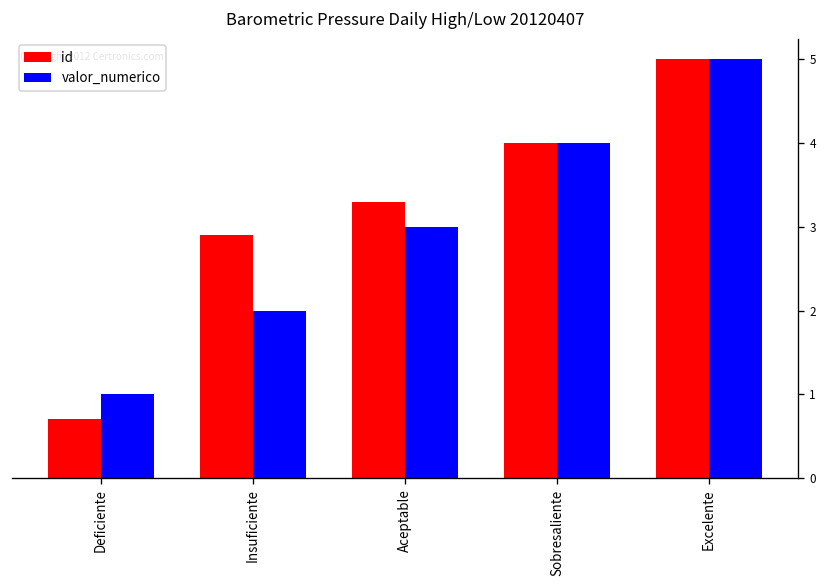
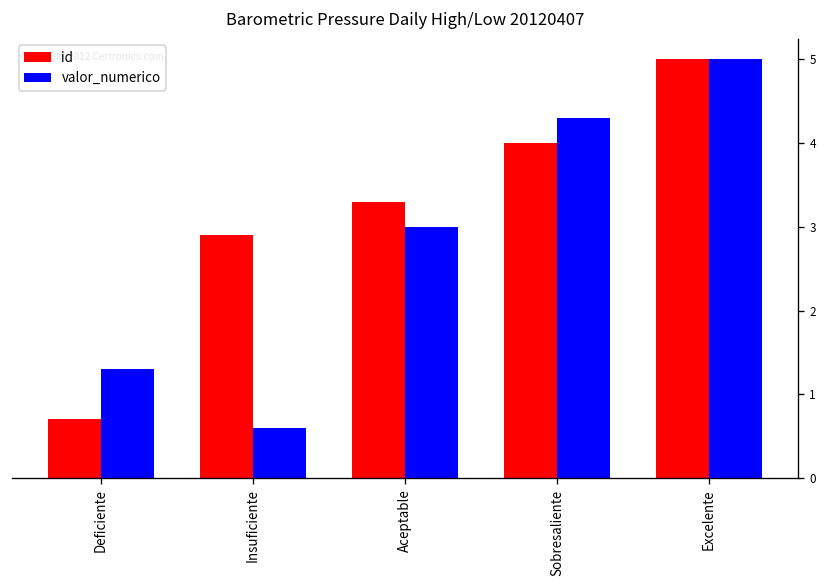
  {
    "id": {
      "Deficiente": 0.7,
      "Insuficiente": 2.9,
      "Aceptable": 3.3,
      "Sobresaliente": 4.0,
      "Excelente": 5.0
    },
    "valor_numerico": {
-     "Deficiente": 1.0,
-     "Insuficiente": 2.0,
+     "Deficiente": 1.3,
+     "Insuficiente": 0.6,
      "Aceptable": 3.0,
-     "Sobresaliente": 4.0,
+     "Sobresaliente": 4.3,
      "Excelente": 5.0
    }
  }
